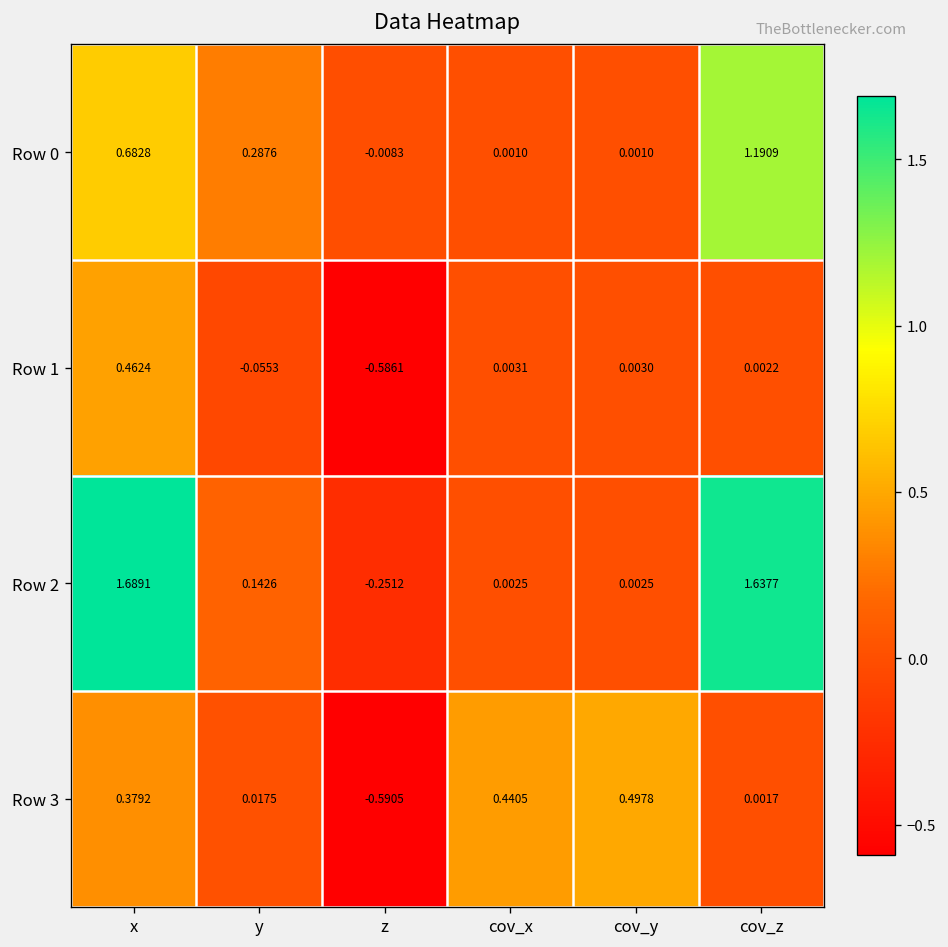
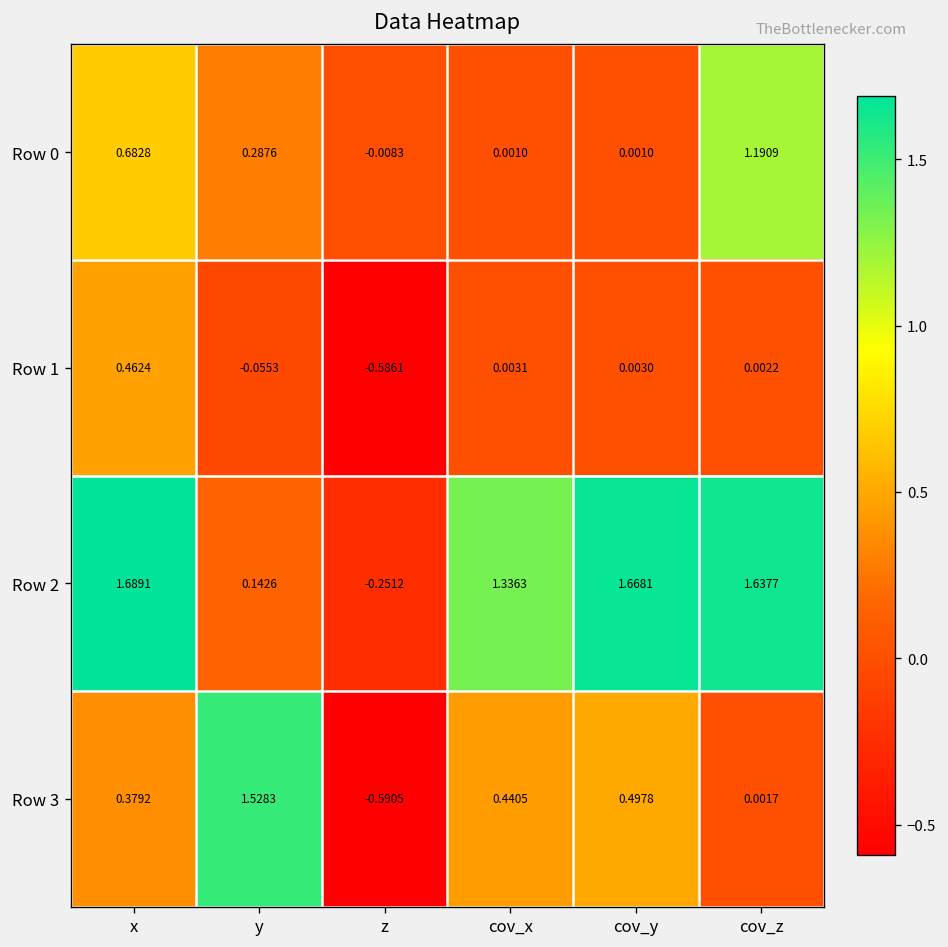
  {
    "Row 0": {
      "x": 0.6828,
      "y": 0.2876,
      "z": -0.0083,
      "cov_x": 0.0010,
      "cov_y": 0.0010,
      "cov_z": 1.1909
    },
    "Row 1": {
      "x": 0.4624,
      "y": -0.0553,
      "z": -0.5861,
      "cov_x": 0.0031,
      "cov_y": 0.0030,
      "cov_z": 0.0022
    },
    "Row 2": {
      "x": 1.6891,
      "y": 0.1426,
      "z": -0.2512,
-     "cov_x": 0.0025,
-     "cov_y": 0.0025,
+     "cov_x": 1.3363,
+     "cov_y": 1.6681,
      "cov_z": 1.6377
    },
    "Row 3": {
      "x": 0.3792,
-     "y": 0.0175,
+     "y": 1.5283,
      "z": -0.5905,
      "cov_x": 0.4405,
      "cov_y": 0.4978,
      "cov_z": 0.0017
    }
  }
